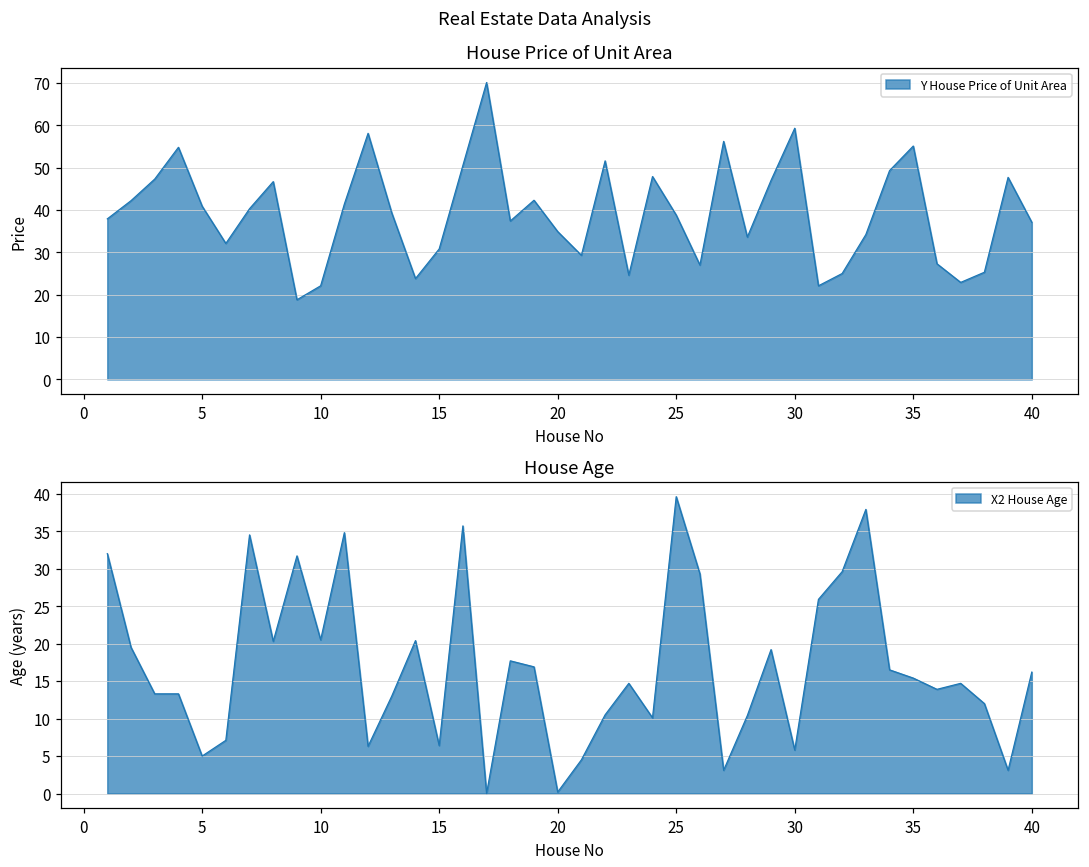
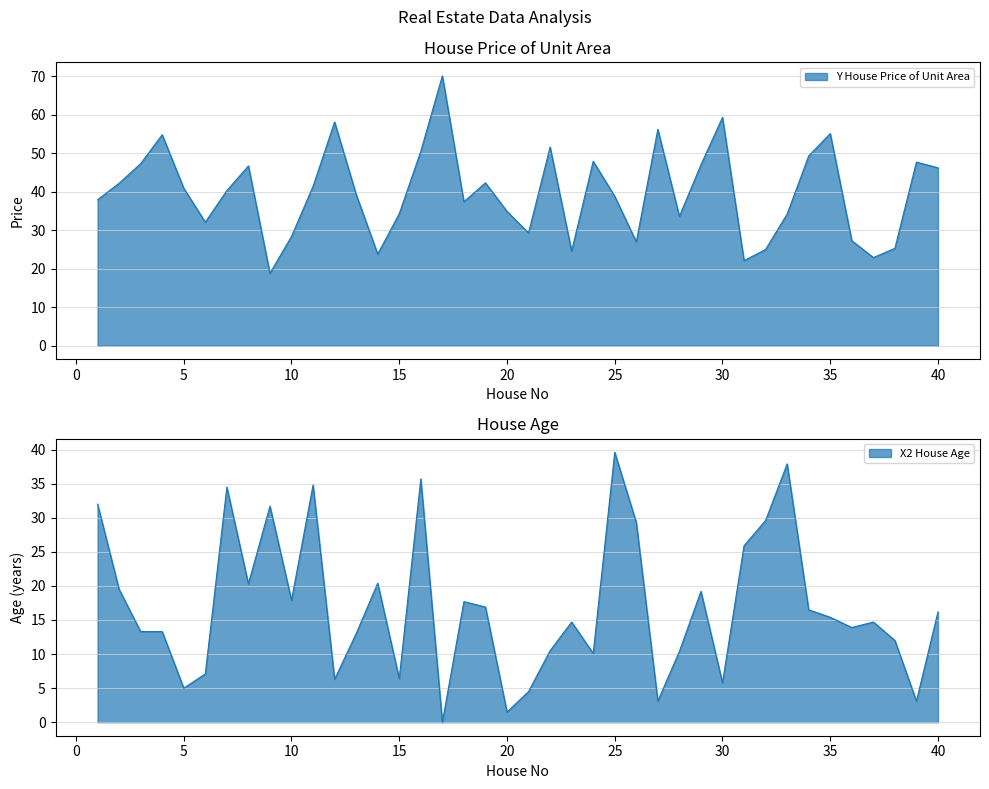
  {
    "House Price of Unit Area": {
      "5": 41,
-     "10": 22,
-     "15": 31,
+     "10": 28,
+     "15": 34,
      "20": 35,
      "25": 39,
      "30": 59,
      "35": 55,
-     "40": 37
+     "40": 46
    },
    "House Age": {
      "5": 5,
-     "10": 21,
+     "10": 18,
      "15": 6,
-     "20": 0,
+     "20": 2,
      "25": 40,
      "30": 6,
      "35": 15,
      "40": 16
    }
  }
